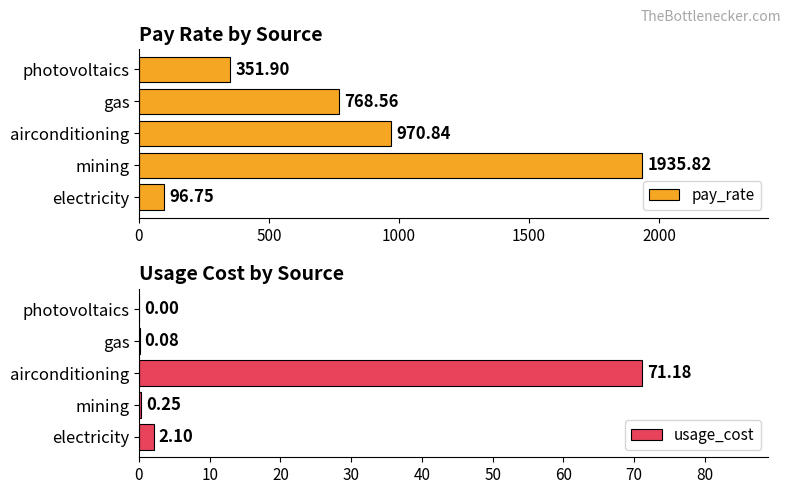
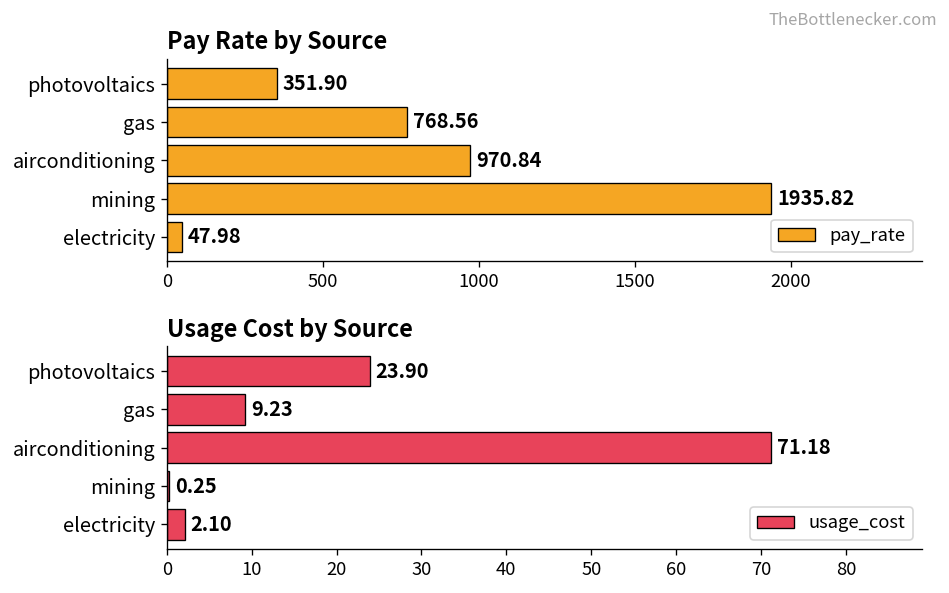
  {
    "Pay Rate by Source": {
      "photovoltaics": 351.90,
      "gas": 768.56,
      "airconditioning": 970.84,
      "mining": 1935.82,
-     "electricity": 96.75
+     "electricity": 47.98
    },
    "Usage Cost by Source": {
-     "photovoltaics": 0.00,
-     "gas": 0.08,
+     "photovoltaics": 23.90,
+     "gas": 9.23,
      "airconditioning": 71.18,
      "mining": 0.25,
      "electricity": 2.10
    }
  }
